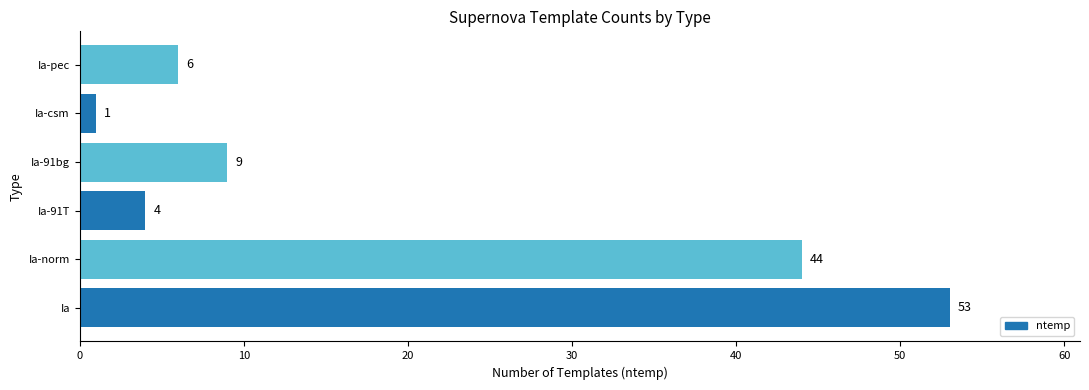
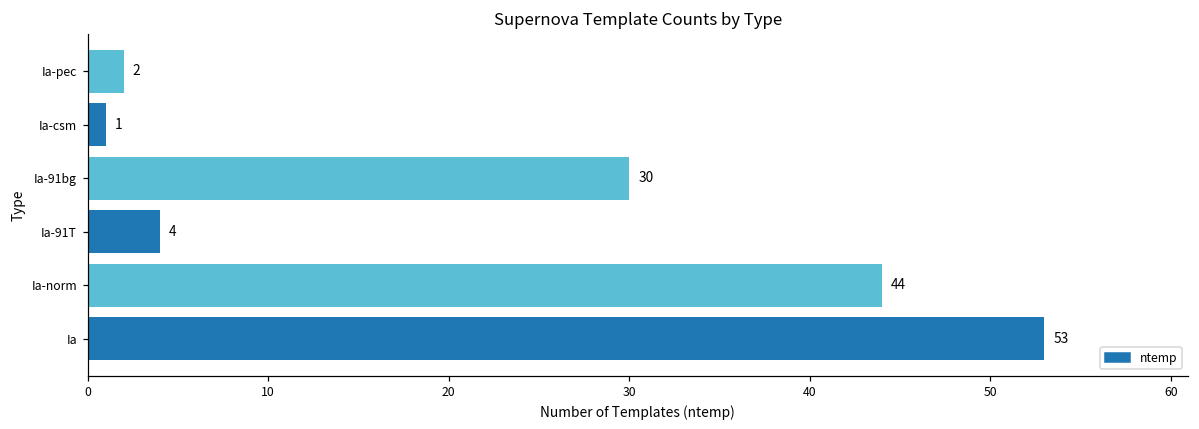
  {
-   "Ia-pec": 6,
+   "Ia-pec": 2,
    "Ia-csm": 1,
-   "Ia-91bg": 9,
+   "Ia-91bg": 30,
    "Ia-91T": 4,
    "Ia-norm": 44,
    "Ia": 53
  }
